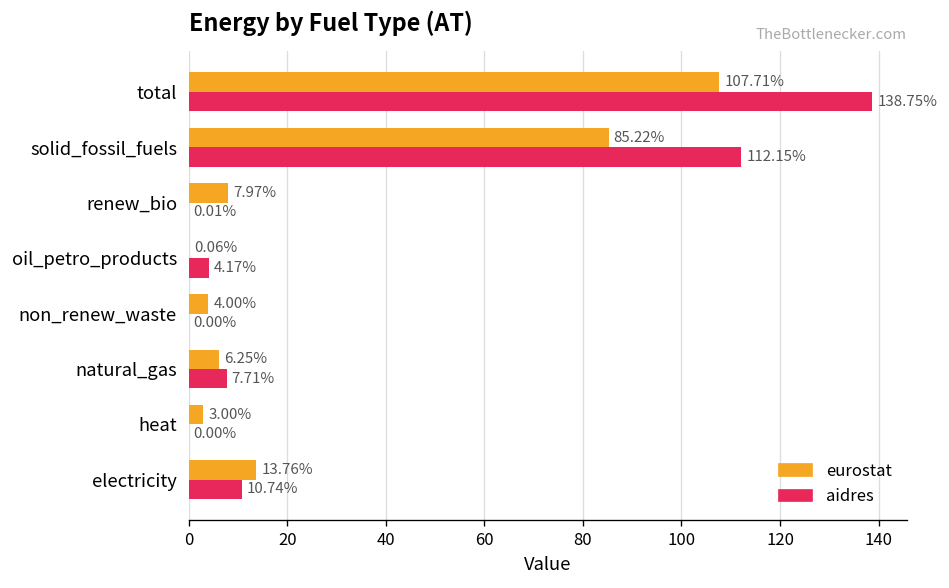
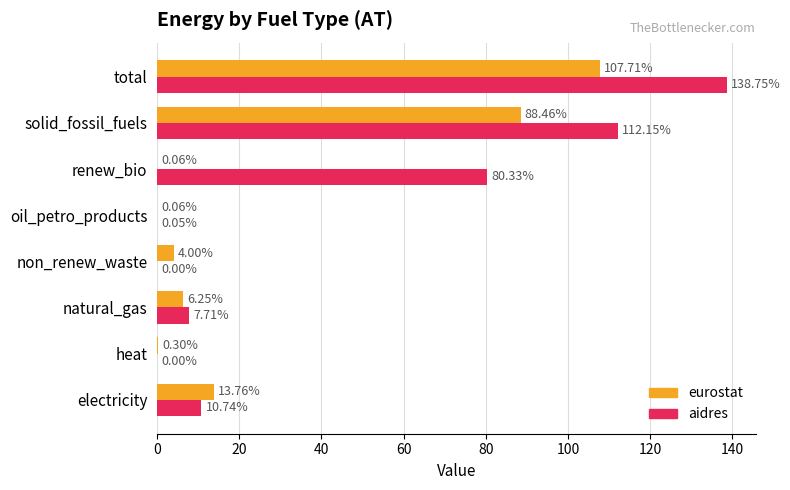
  {
    "eurostat": {
      "total": "107.71%",
-     "solid_fossil_fuels": "85.22%",
-     "renew_bio": "7.97%",
+     "solid_fossil_fuels": "88.46%",
+     "renew_bio": "0.06%",
      "oil_petro_products": "0.06%",
      "non_renew_waste": "4.00%",
      "natural_gas": "6.25%",
-     "heat": "3.00%",
+     "heat": "0.30%",
      "electricity": "13.76%"
    },
    "aidres": {
      "total": "138.75%",
      "solid_fossil_fuels": "112.15%",
-     "renew_bio": "0.01%",
-     "oil_petro_products": "4.17%",
+     "renew_bio": "80.33%",
+     "oil_petro_products": "0.05%",
      "non_renew_waste": "0.00%",
      "natural_gas": "7.71%",
      "heat": "0.00%",
      "electricity": "10.74%"
    }
  }
